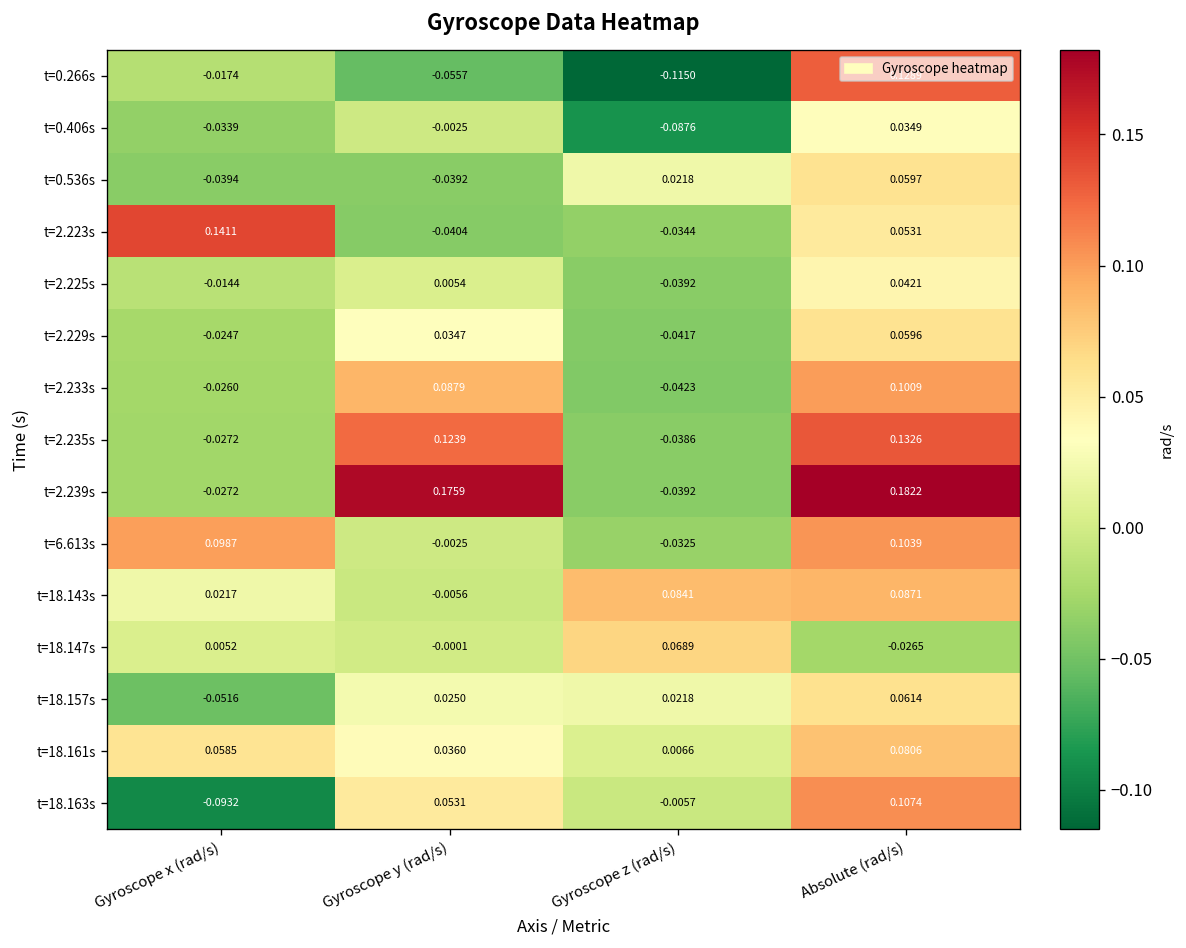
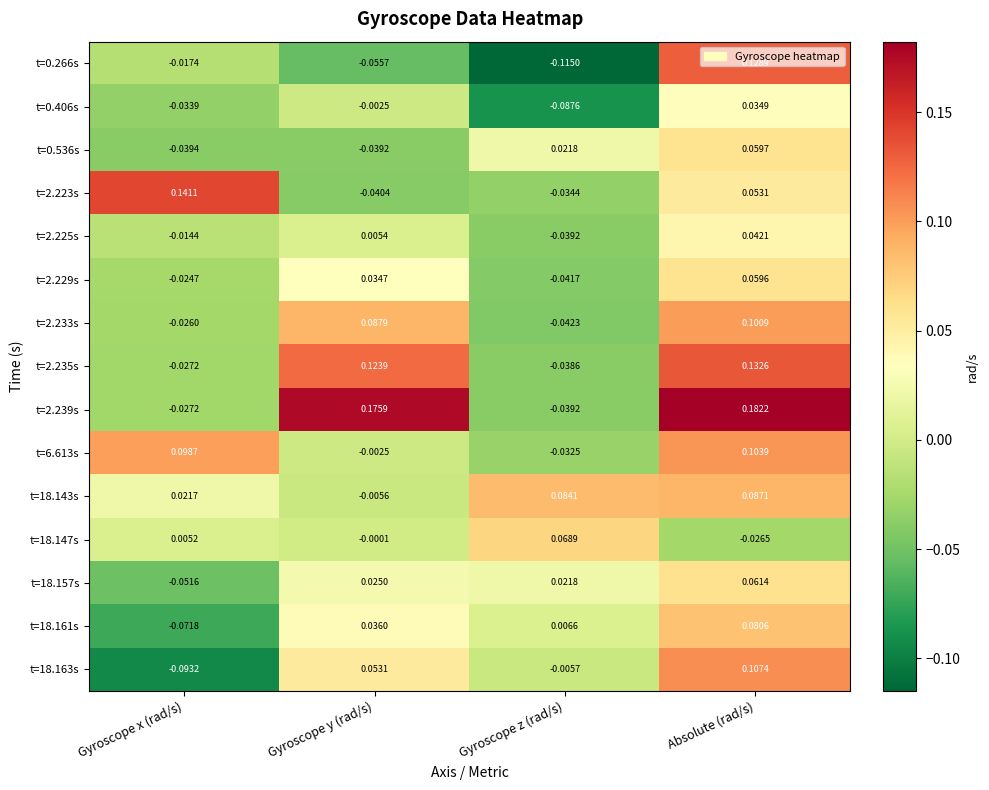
  {
    "t=0.266s": {
      "Gyroscope x (rad/s)": -0.0174,
      "Gyroscope y (rad/s)": -0.0557,
      "Gyroscope z (rad/s)": -0.1150
    },
    "t=0.406s": {
      "Gyroscope x (rad/s)": -0.0339,
      "Gyroscope y (rad/s)": -0.0025,
      "Gyroscope z (rad/s)": -0.0876,
      "Absolute (rad/s)": 0.0349
    },
    "t=0.536s": {
      "Gyroscope x (rad/s)": -0.0394,
      "Gyroscope y (rad/s)": -0.0392,
      "Gyroscope z (rad/s)": 0.0218,
      "Absolute (rad/s)": 0.0597
    },
    "t=2.223s": {
      "Gyroscope x (rad/s)": 0.1411,
      "Gyroscope y (rad/s)": -0.0404,
      "Gyroscope z (rad/s)": -0.0344,
      "Absolute (rad/s)": 0.0531
    },
    "t=2.225s": {
      "Gyroscope x (rad/s)": -0.0144,
      "Gyroscope y (rad/s)": 0.0054,
      "Gyroscope z (rad/s)": -0.0392,
      "Absolute (rad/s)": 0.0421
    },
    "t=2.229s": {
      "Gyroscope x (rad/s)": -0.0247,
      "Gyroscope y (rad/s)": 0.0347,
      "Gyroscope z (rad/s)": -0.0417,
      "Absolute (rad/s)": 0.0596
    },
    "t=2.233s": {
      "Gyroscope x (rad/s)": -0.0260,
      "Gyroscope y (rad/s)": 0.0879,
      "Gyroscope z (rad/s)": -0.0423,
      "Absolute (rad/s)": 0.1009
    },
    "t=2.235s": {
      "Gyroscope x (rad/s)": -0.0272,
      "Gyroscope y (rad/s)": 0.1239,
      "Gyroscope z (rad/s)": -0.0386,
      "Absolute (rad/s)": 0.1326
    },
    "t=2.239s": {
      "Gyroscope x (rad/s)": -0.0272,
      "Gyroscope y (rad/s)": 0.1759,
      "Gyroscope z (rad/s)": -0.0392,
      "Absolute (rad/s)": 0.1822
    },
    "t=6.613s": {
      "Gyroscope x (rad/s)": 0.0987,
      "Gyroscope y (rad/s)": -0.0025,
      "Gyroscope z (rad/s)": -0.0325,
      "Absolute (rad/s)": 0.1039
    },
    "t=18.143s": {
      "Gyroscope x (rad/s)": 0.0217,
      "Gyroscope y (rad/s)": -0.0056,
      "Gyroscope z (rad/s)": 0.0841,
      "Absolute (rad/s)": 0.0871
    },
    "t=18.147s": {
      "Gyroscope x (rad/s)": 0.0052,
      "Gyroscope y (rad/s)": -0.0001,
      "Gyroscope z (rad/s)": 0.0689,
      "Absolute (rad/s)": -0.0265
    },
    "t=18.157s": {
      "Gyroscope x (rad/s)": -0.0516,
      "Gyroscope y (rad/s)": 0.0250,
      "Gyroscope z (rad/s)": 0.0218,
      "Absolute (rad/s)": 0.0614
    },
    "t=18.161s": {
-     "Gyroscope x (rad/s)": 0.0585,
+     "Gyroscope x (rad/s)": -0.0718,
      "Gyroscope y (rad/s)": 0.0360,
      "Gyroscope z (rad/s)": 0.0066,
      "Absolute (rad/s)": 0.0806
    },
    "t=18.163s": {
      "Gyroscope x (rad/s)": -0.0932,
      "Gyroscope y (rad/s)": 0.0531,
      "Gyroscope z (rad/s)": -0.0057,
      "Absolute (rad/s)": 0.1074
    }
  }
